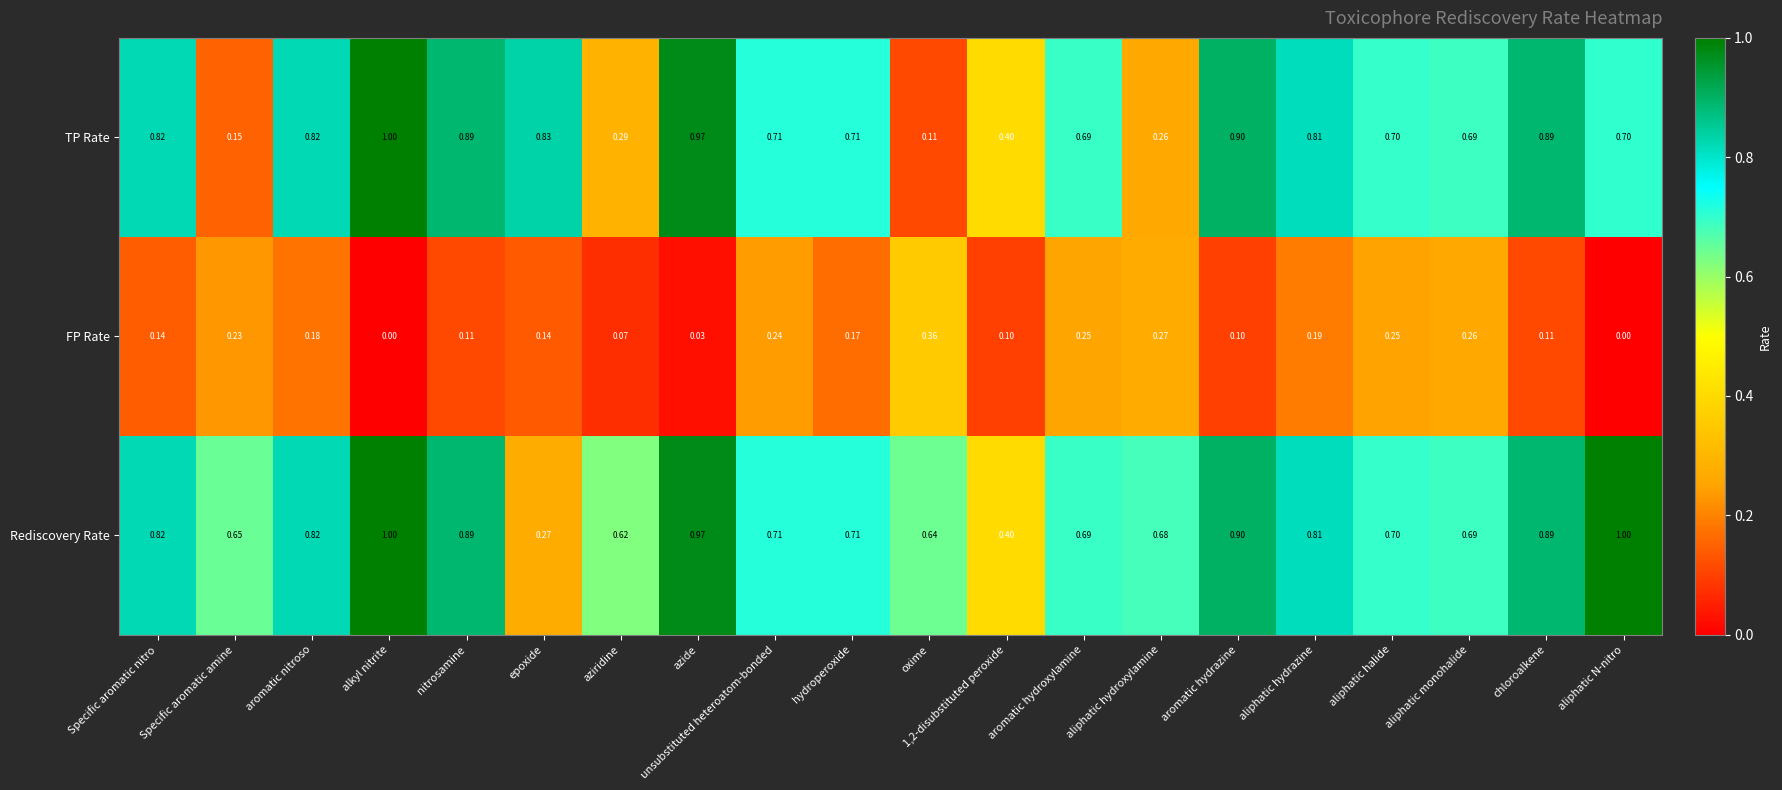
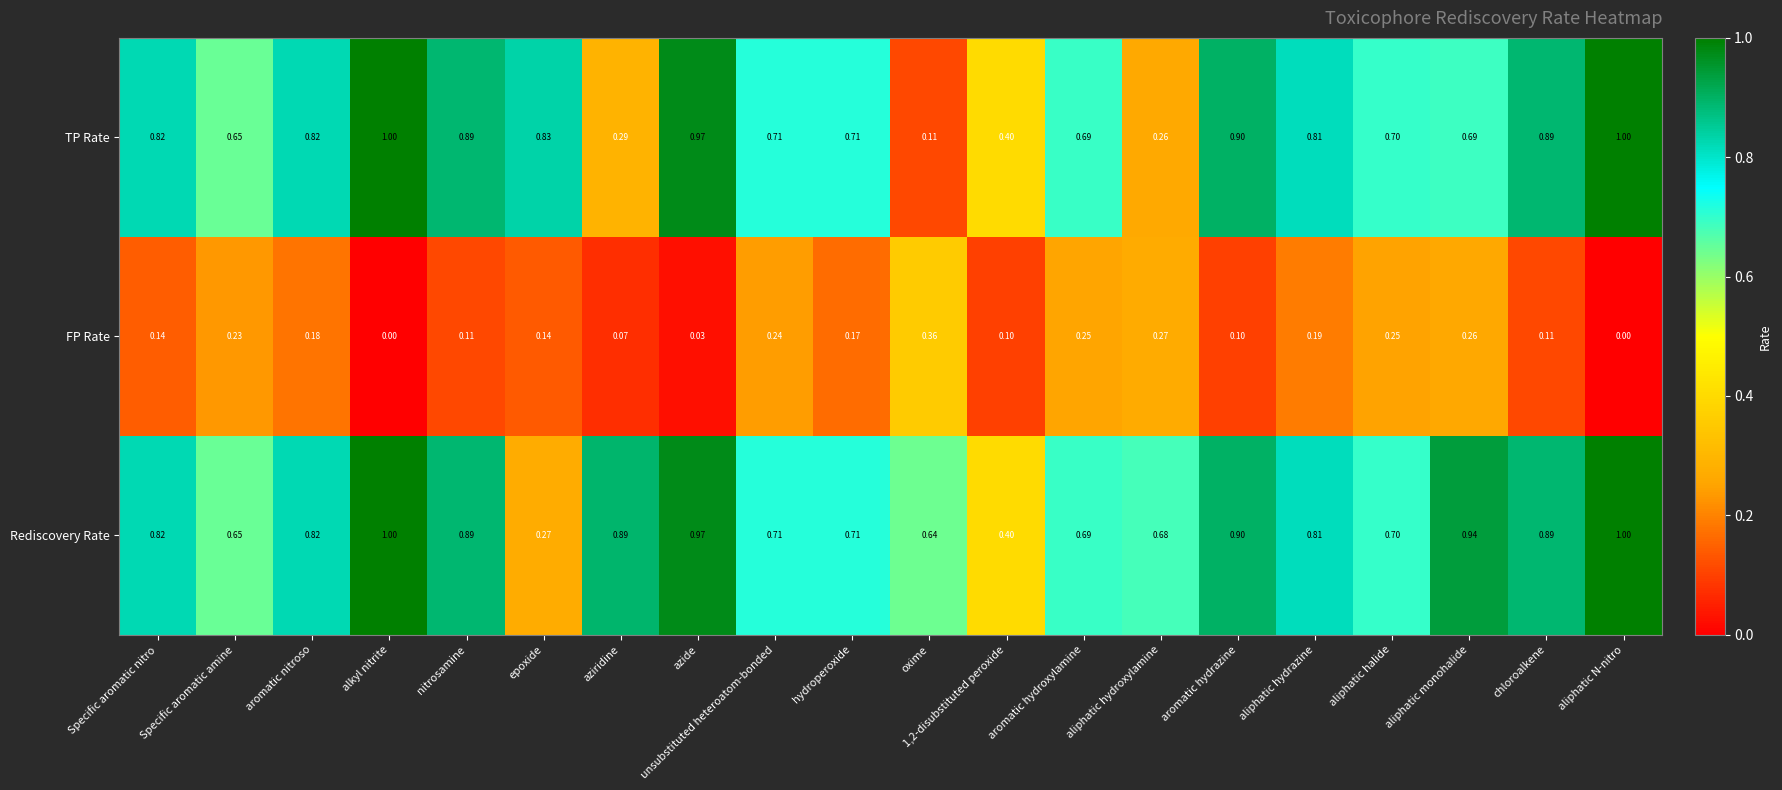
  {
    "TP Rate": {
      "Specific aromatic nitro": 0.82,
-     "Specific aromatic amine": 0.15,
+     "Specific aromatic amine": 0.65,
      "aromatic nitroso": 0.82,
      "alkyl nitrite": 1.00,
      "nitrosamine": 0.89,
      "epoxide": 0.83,
      "aziridine": 0.29,
      "azide": 0.97,
      "unsubstituted heteroatom-bonded": 0.71,
      "hydroperoxide": 0.71,
      "oxime": 0.11,
      "1,2-disubstituted peroxide": 0.40,
      "aromatic hydroxylamine": 0.69,
      "aliphatic hydroxylamine": 0.26,
      "aromatic hydrazine": 0.90,
      "aliphatic hydrazine": 0.81,
      "aliphatic halide": 0.70,
      "aliphatic monohalide": 0.69,
      "chloroalkene": 0.89,
-     "aliphatic N-nitro": 0.70
+     "aliphatic N-nitro": 1.00
    },
    "FP Rate": {
      "Specific aromatic nitro": 0.14,
      "Specific aromatic amine": 0.23,
      "aromatic nitroso": 0.18,
      "alkyl nitrite": 0.00,
      "nitrosamine": 0.11,
      "epoxide": 0.14,
      "aziridine": 0.07,
      "azide": 0.03,
      "unsubstituted heteroatom-bonded": 0.24,
      "hydroperoxide": 0.17,
      "oxime": 0.36,
      "1,2-disubstituted peroxide": 0.10,
      "aromatic hydroxylamine": 0.25,
      "aliphatic hydroxylamine": 0.27,
      "aromatic hydrazine": 0.10,
      "aliphatic hydrazine": 0.19,
      "aliphatic halide": 0.25,
      "aliphatic monohalide": 0.26,
      "chloroalkene": 0.11,
      "aliphatic N-nitro": 0.00
    },
    "Rediscovery Rate": {
      "Specific aromatic nitro": 0.82,
      "Specific aromatic amine": 0.65,
      "aromatic nitroso": 0.82,
      "alkyl nitrite": 1.00,
      "nitrosamine": 0.89,
      "epoxide": 0.27,
-     "aziridine": 0.62,
+     "aziridine": 0.89,
      "azide": 0.97,
      "unsubstituted heteroatom-bonded": 0.71,
      "hydroperoxide": 0.71,
      "oxime": 0.64,
      "1,2-disubstituted peroxide": 0.40,
      "aromatic hydroxylamine": 0.69,
      "aliphatic hydroxylamine": 0.68,
      "aromatic hydrazine": 0.90,
      "aliphatic hydrazine": 0.81,
      "aliphatic halide": 0.70,
-     "aliphatic monohalide": 0.69,
+     "aliphatic monohalide": 0.94,
      "chloroalkene": 0.89,
      "aliphatic N-nitro": 1.00
    }
  }
